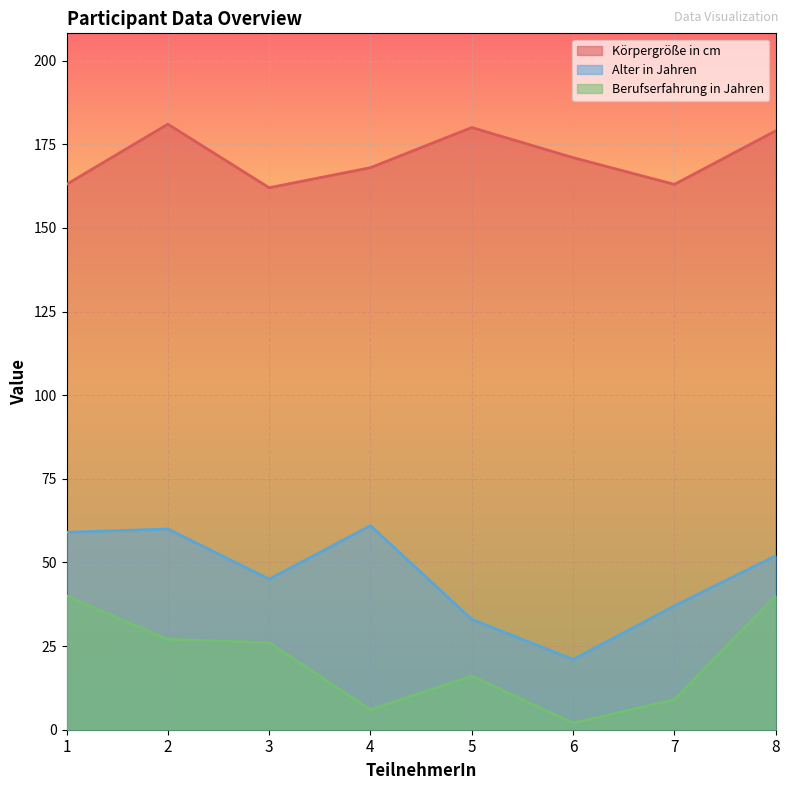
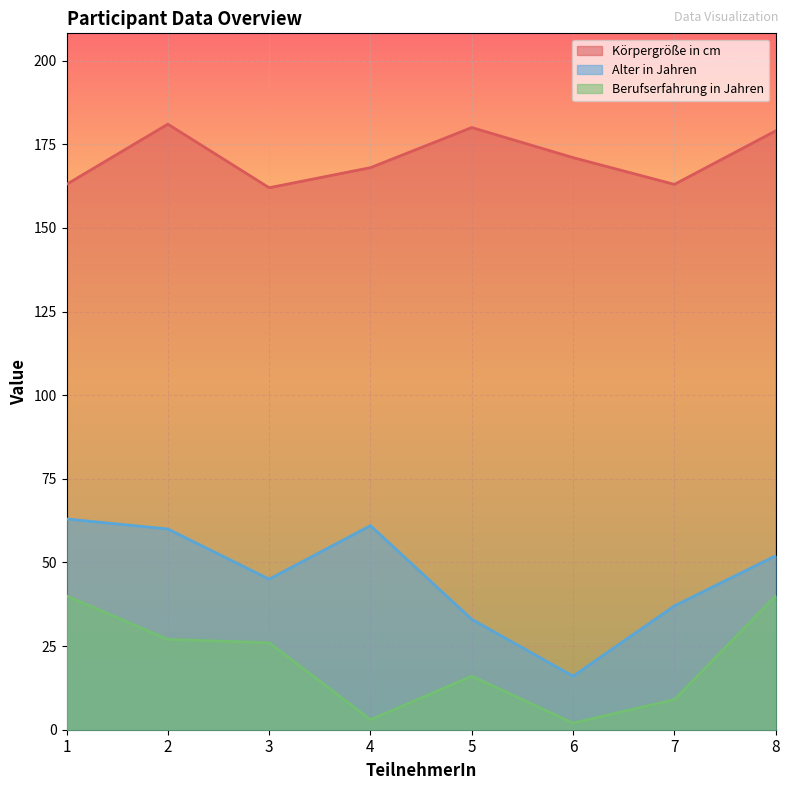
  {
    "Körpergröße in cm": {
      "1": 163,
      "2": 181,
      "3": 162,
      "4": 168,
      "5": 180,
      "6": 171,
      "7": 163,
      "8": 179
    },
    "Alter in Jahren": {
-     "1": 59,
+     "1": 63,
      "2": 60,
      "3": 45,
      "4": 61,
      "5": 33,
-     "6": 21,
+     "6": 16,
      "7": 37,
      "8": 52
    },
    "Berufserfahrung in Jahren": {
      "1": 40,
      "2": 27,
      "3": 26,
-     "4": 6,
+     "4": 3,
      "5": 16,
      "6": 2,
      "7": 9,
      "8": 40
    }
  }
